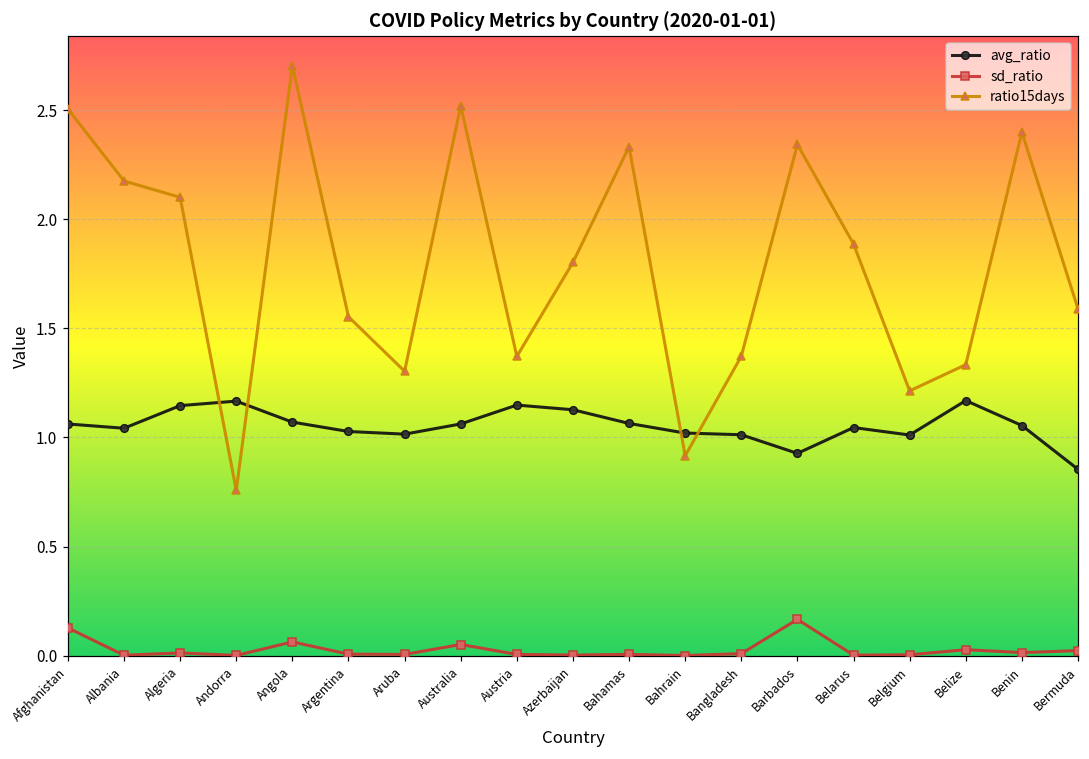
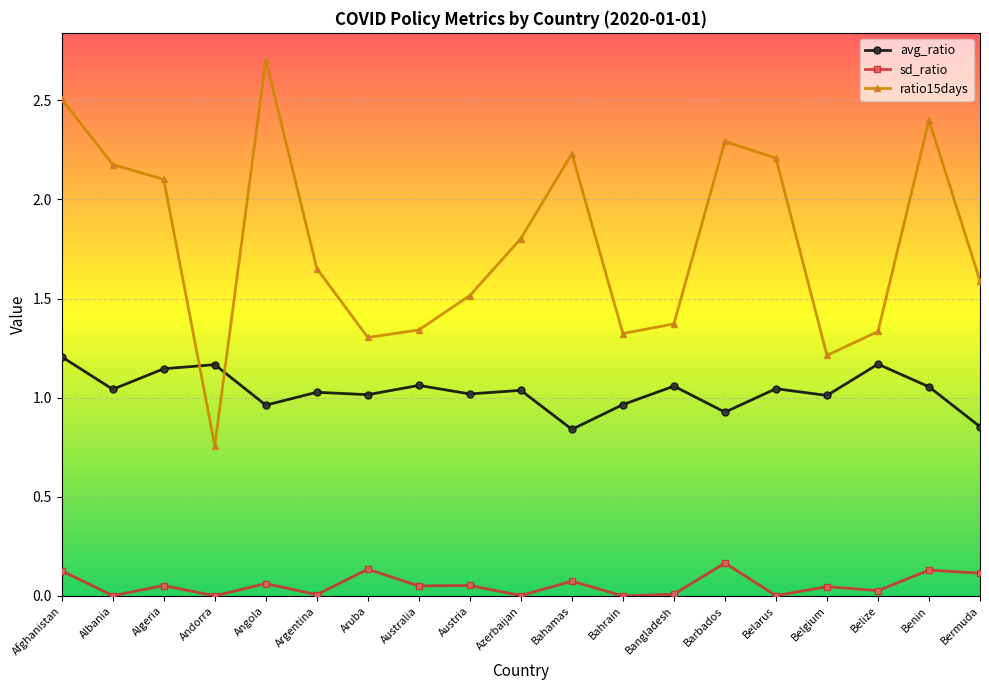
  {
    "avg_ratio": {
-     "Afghanistan": 1.06,
+     "Afghanistan": 1.21,
      "Albania": 1.04,
      "Algeria": 1.15,
      "Andorra": 1.17,
-     "Angola": 1.07,
+     "Angola": 0.96,
      "Argentina": 1.03,
      "Aruba": 1.02,
      "Australia": 1.06,
-     "Austria": 1.15,
-     "Azerbaijan": 1.13,
-     "Bahamas": 1.06,
-     "Bahrain": 1.02,
-     "Bangladesh": 1.01,
+     "Austria": 1.02,
+     "Azerbaijan": 1.04,
+     "Bahamas": 0.84,
+     "Bahrain": 0.97,
+     "Bangladesh": 1.06,
      "Barbados": 0.93,
      "Belarus": 1.05,
      "Belgium": 1.01,
      "Belize": 1.17,
      "Benin": 1.05,
      "Bermuda": 0.85
    },
    "sd_ratio": {
      "Afghanistan": 0.13,
      "Albania": 0.00,
-     "Algeria": 0.01,
+     "Algeria": 0.05,
      "Andorra": 0.00,
      "Angola": 0.06,
      "Argentina": 0.01,
-     "Aruba": 0.01,
+     "Aruba": 0.14,
      "Australia": 0.05,
-     "Austria": 0.01,
+     "Austria": 0.05,
      "Azerbaijan": 0.00,
-     "Bahamas": 0.01,
+     "Bahamas": 0.07,
      "Bahrain": 0.00,
      "Bangladesh": 0.01,
      "Barbados": 0.17,
      "Belarus": 0.00,
-     "Belgium": 0.00,
+     "Belgium": 0.05,
      "Belize": 0.03,
-     "Benin": 0.01,
-     "Bermuda": 0.02
+     "Benin": 0.13,
+     "Bermuda": 0.12
    },
    "ratio15days": {
      "Afghanistan": 2.51,
      "Albania": 2.18,
      "Algeria": 2.10,
      "Andorra": 0.76,
      "Angola": 2.70,
-     "Argentina": 1.55,
+     "Argentina": 1.65,
      "Aruba": 1.30,
-     "Australia": 2.52,
-     "Austria": 1.37,
+     "Australia": 1.34,
+     "Austria": 1.51,
      "Azerbaijan": 1.80,
-     "Bahamas": 2.33,
-     "Bahrain": 0.92,
+     "Bahamas": 2.23,
+     "Bahrain": 1.32,
      "Bangladesh": 1.37,
-     "Barbados": 2.34,
-     "Belarus": 1.89,
+     "Barbados": 2.29,
+     "Belarus": 2.21,
      "Belgium": 1.21,
      "Belize": 1.33,
      "Benin": 2.40,
      "Bermuda": 1.59
    }
  }
